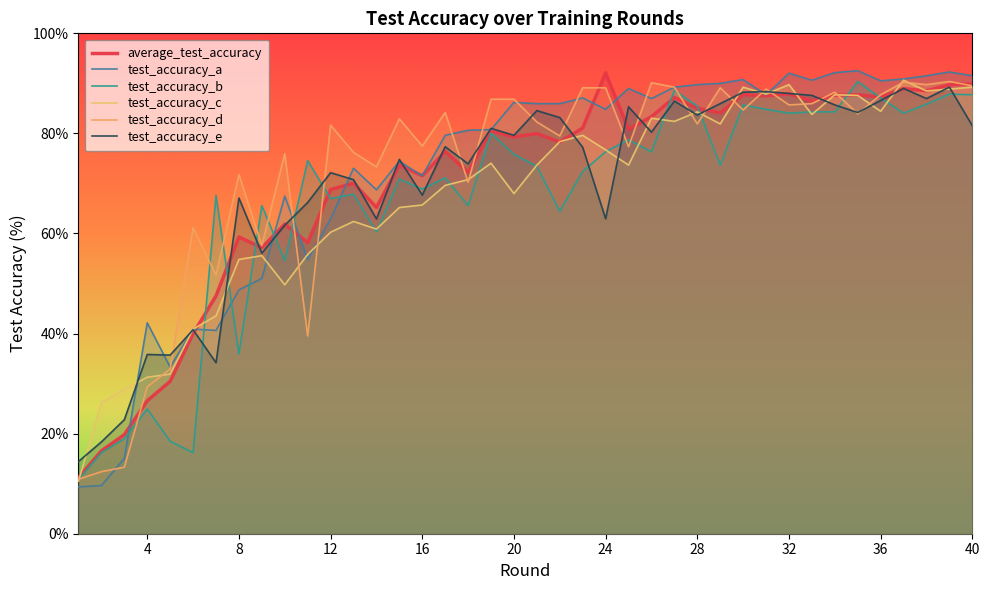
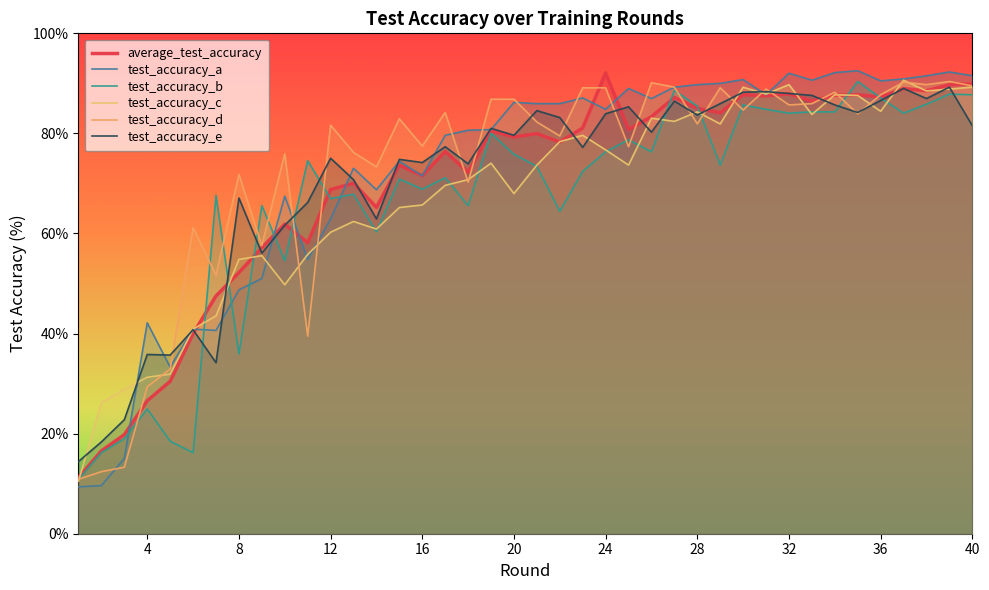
  {
    "average_test_accuracy": {
      "4": "27%",
-     "8": "59%",
+     "8": "52%",
      "12": "69%",
      "24": "92%"
    },
    "test_accuracy_e": {
      "4": "36%",
      "8": "67%",
-     "12": "72%",
-     "16": "68%",
-     "24": "63%",
+     "12": "75%",
+     "16": "74%",
+     "24": "84%",
      "28": "84%",
      "36": "87%",
      "40": "82%"
    }
  }
